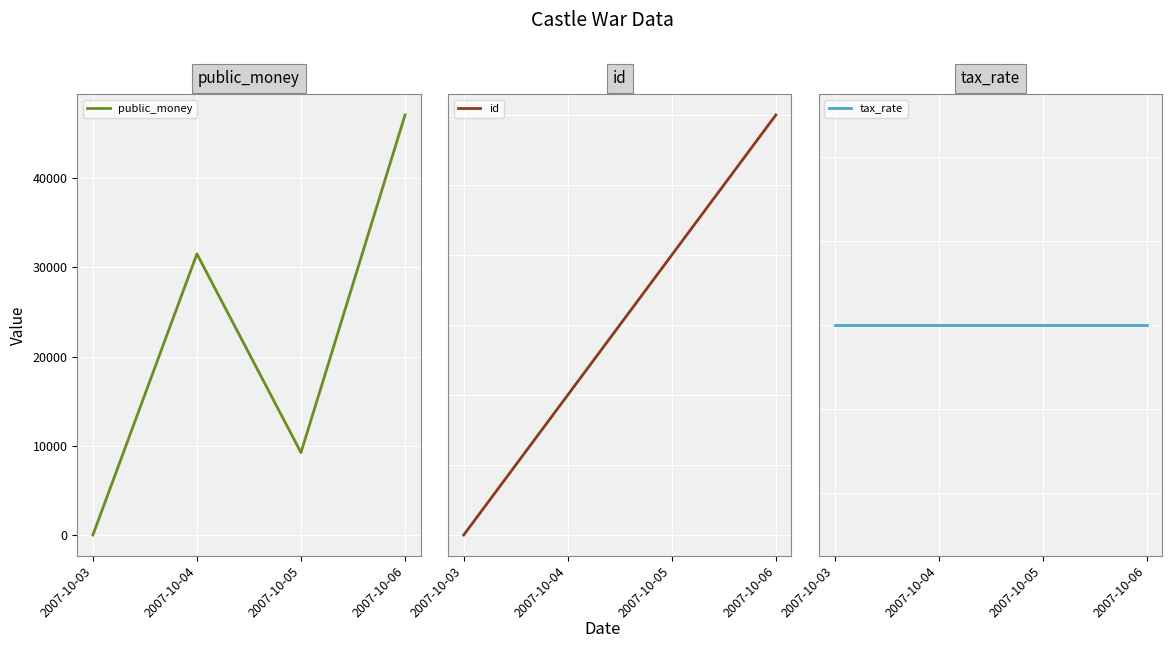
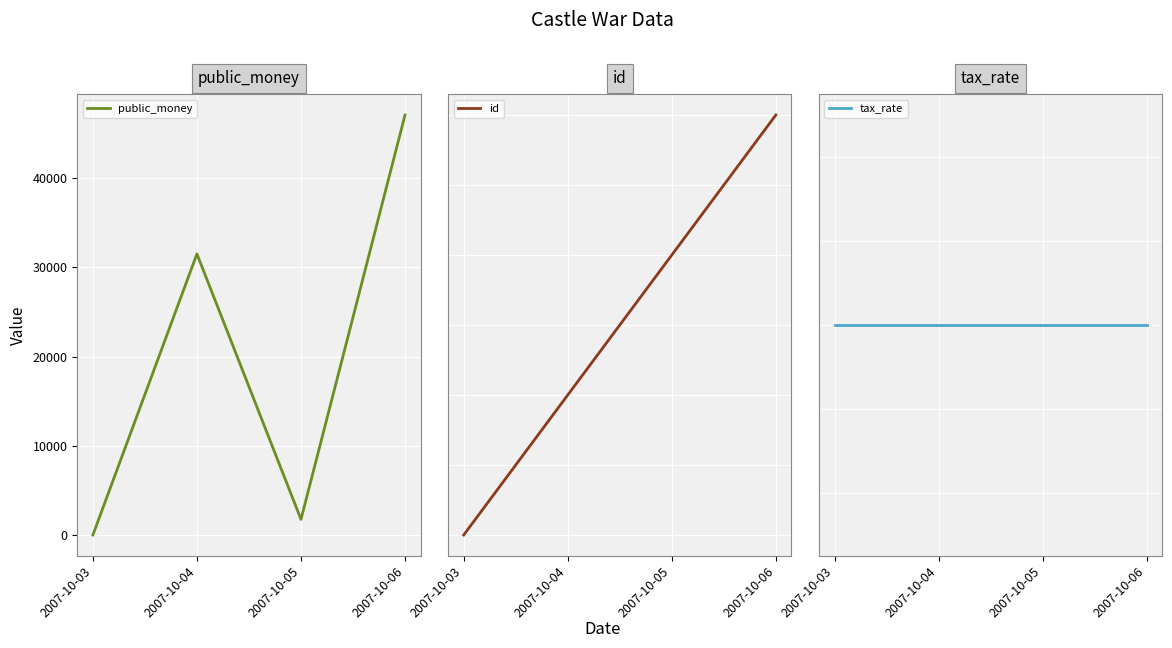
  {
    "public_money": {
      "2007-10-03": 0,
      "2007-10-04": 31000,
-     "2007-10-05": 9000,
+     "2007-10-05": 2000,
      "2007-10-06": 47000
    }
  }
